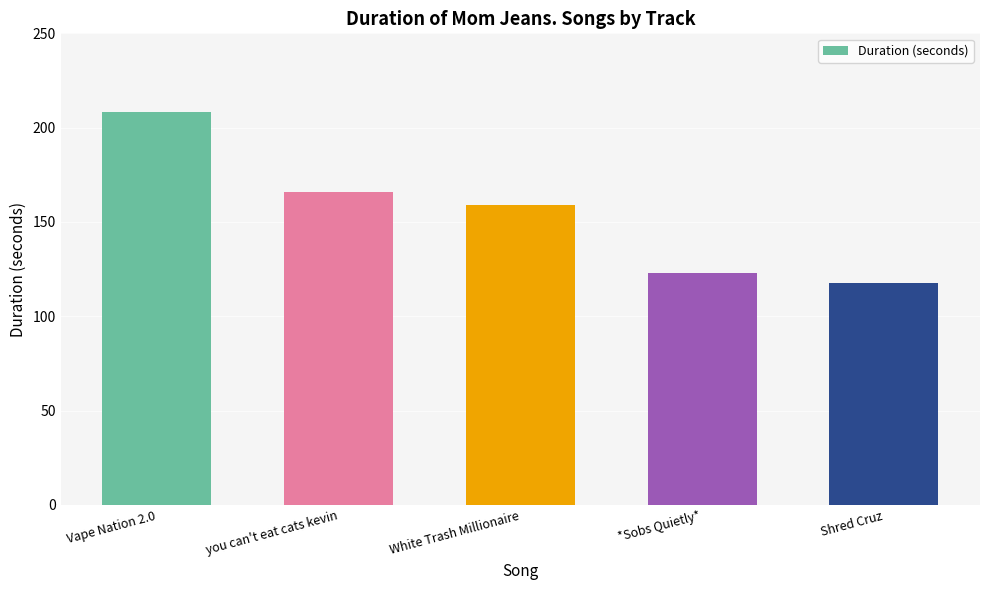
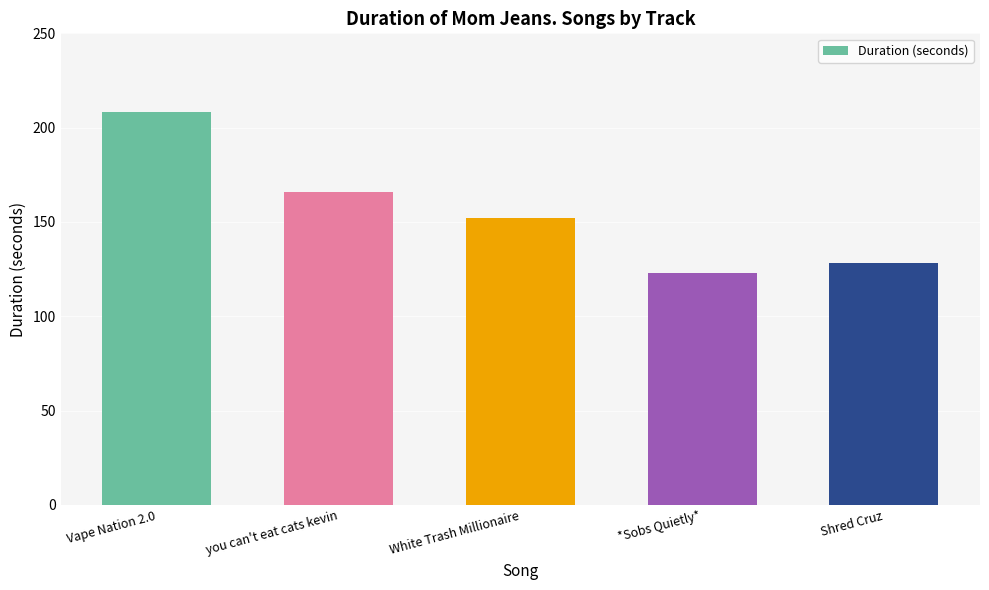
  {
    "Vape Nation 2.0": 208,
    "you can't eat cats kevin": 166,
-   "White Trash Millionaire": 159,
+   "White Trash Millionaire": 152,
    "*Sobs Quietly*": 123,
-   "Shred Cruz": 118
+   "Shred Cruz": 128
  }
